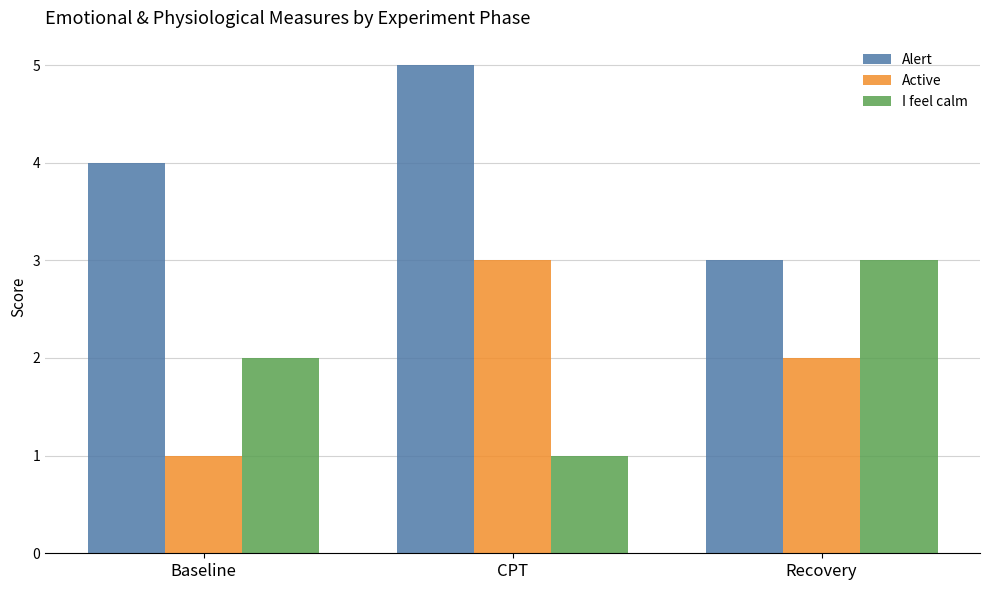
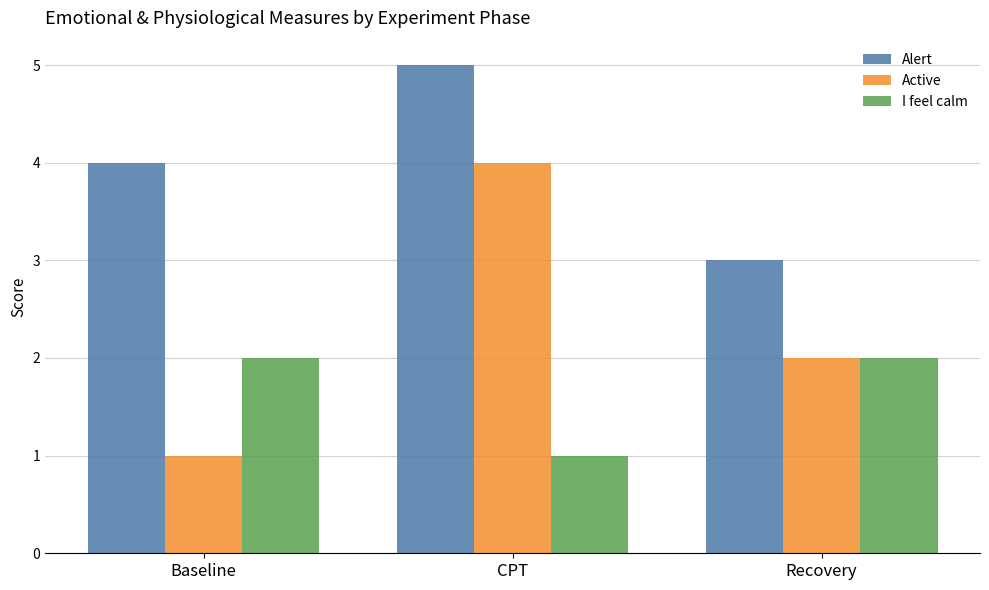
  {
    "Alert": {
      "Baseline": 4,
      "CPT": 5,
      "Recovery": 3
    },
    "Active": {
      "Baseline": 1,
-     "CPT": 3,
+     "CPT": 4,
      "Recovery": 2
    },
    "I feel calm": {
      "Baseline": 2,
      "CPT": 1,
-     "Recovery": 3
+     "Recovery": 2
    }
  }
